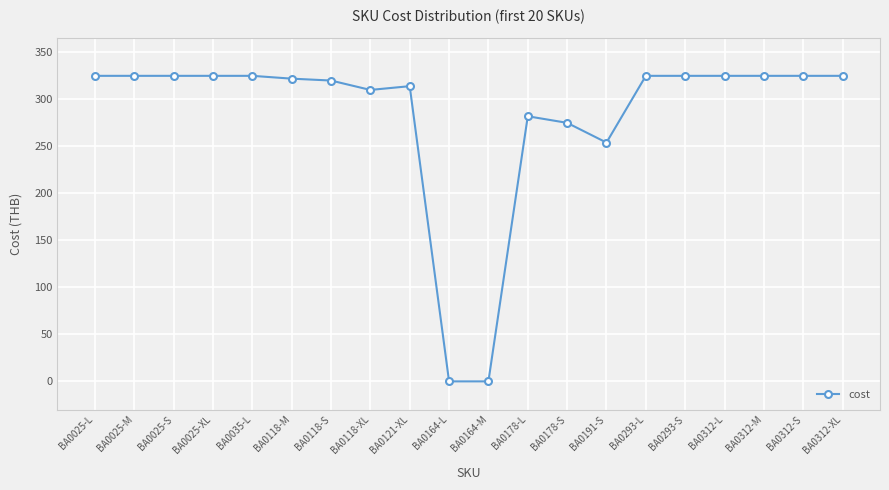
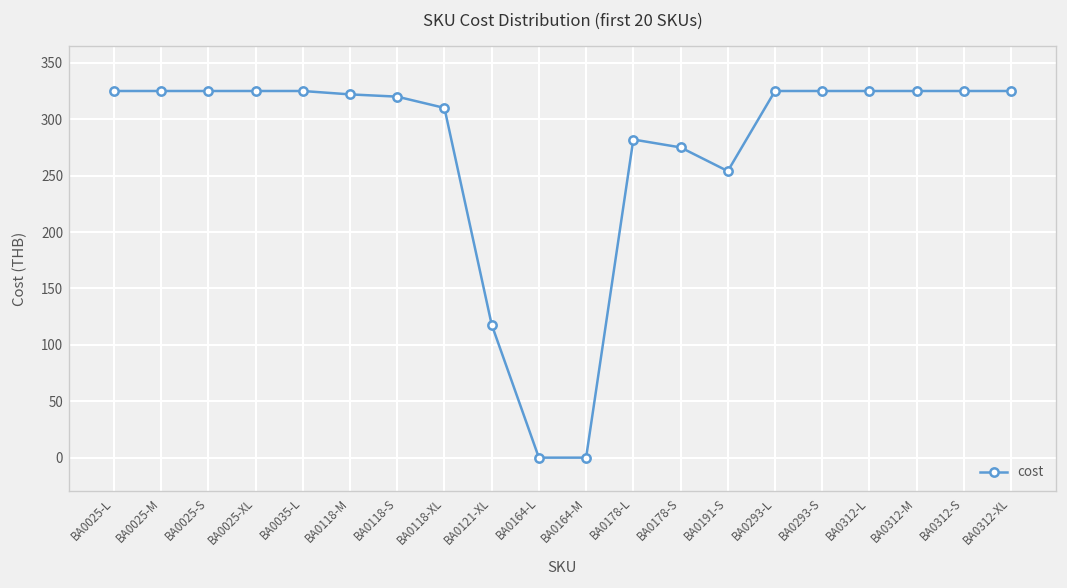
  {
    "BA0025-L": 330,
    "BA0025-M": 330,
    "BA0025-S": 330,
    "BA0025-XL": 330,
    "BA0035-L": 330,
    "BA0118-M": 320,
    "BA0118-S": 320,
    "BA0118-XL": 310,
-   "BA0121-XL": 310,
+   "BA0121-XL": 120,
    "BA0164-L": 0,
    "BA0164-M": 0,
    "BA0178-L": 280,
    "BA0178-S": 280,
    "BA0191-S": 250,
    "BA0293-L": 330,
    "BA0293-S": 330,
    "BA0312-L": 330,
    "BA0312-M": 330,
    "BA0312-S": 330,
    "BA0312-XL": 330
  }
